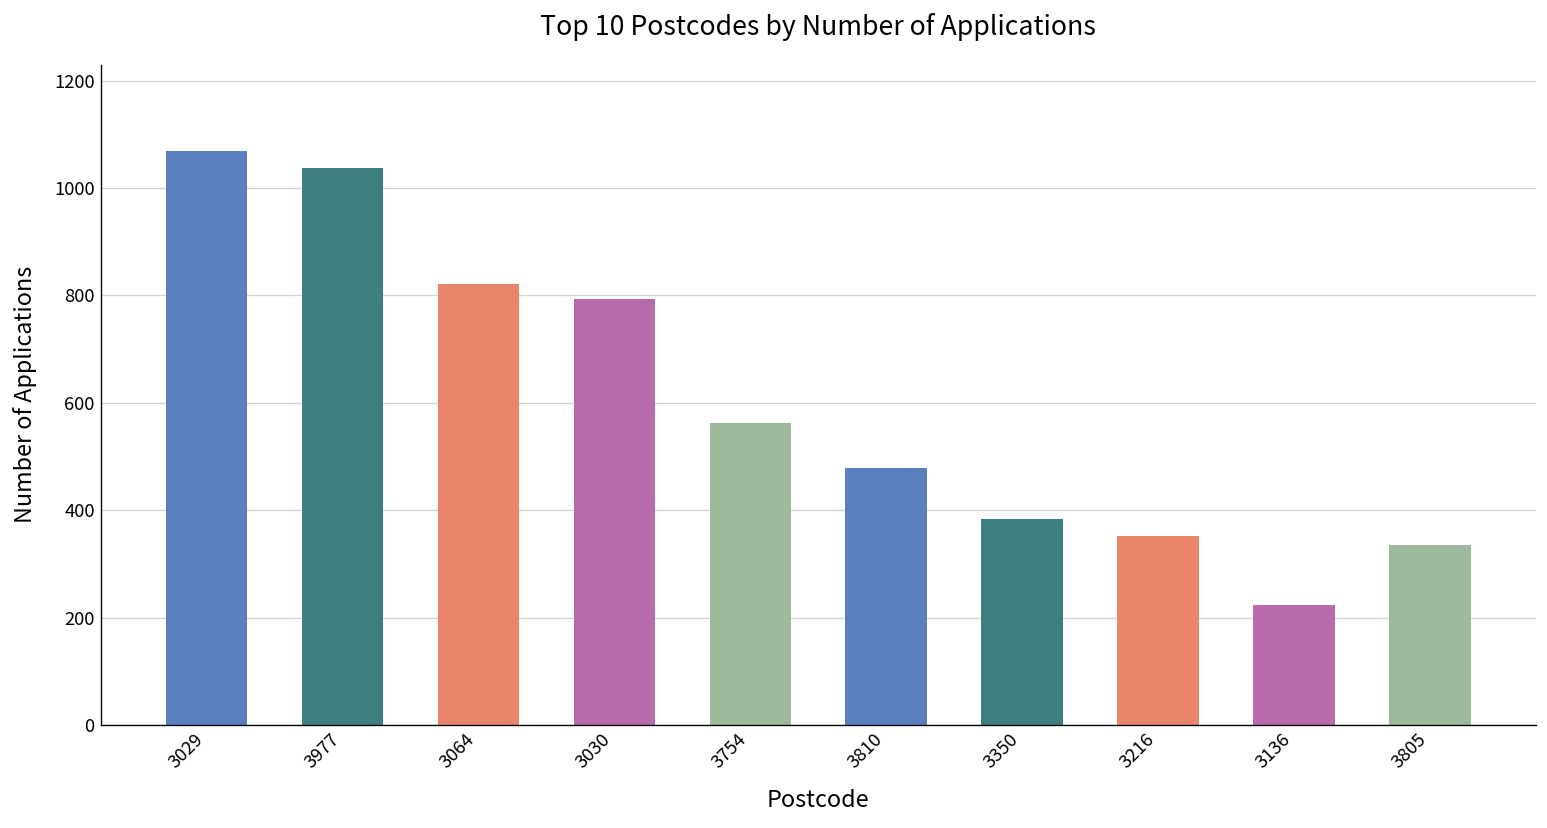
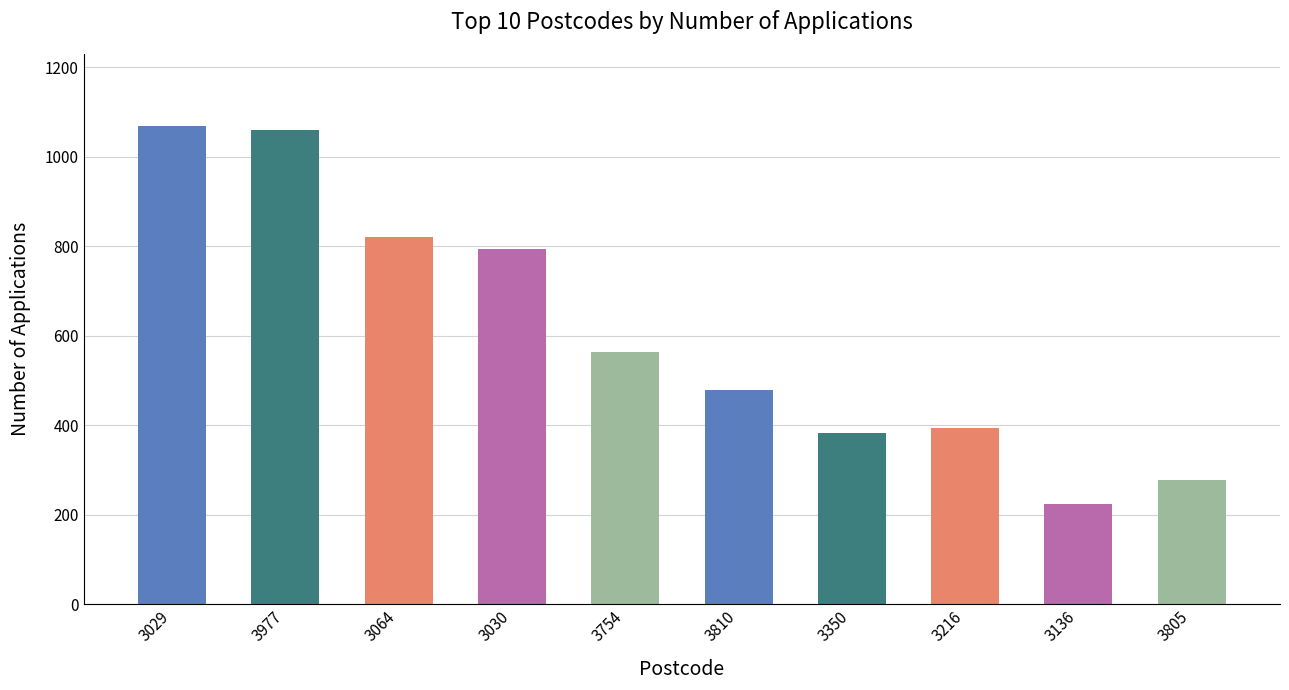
  {
    "3029": 1070,
-   "3977": 1040,
+   "3977": 1060,
    "3064": 820,
    "3030": 790,
    "3754": 560,
    "3810": 480,
    "3350": 380,
-   "3216": 350,
+   "3216": 390,
    "3136": 220,
-   "3805": 340
+   "3805": 280
  }
